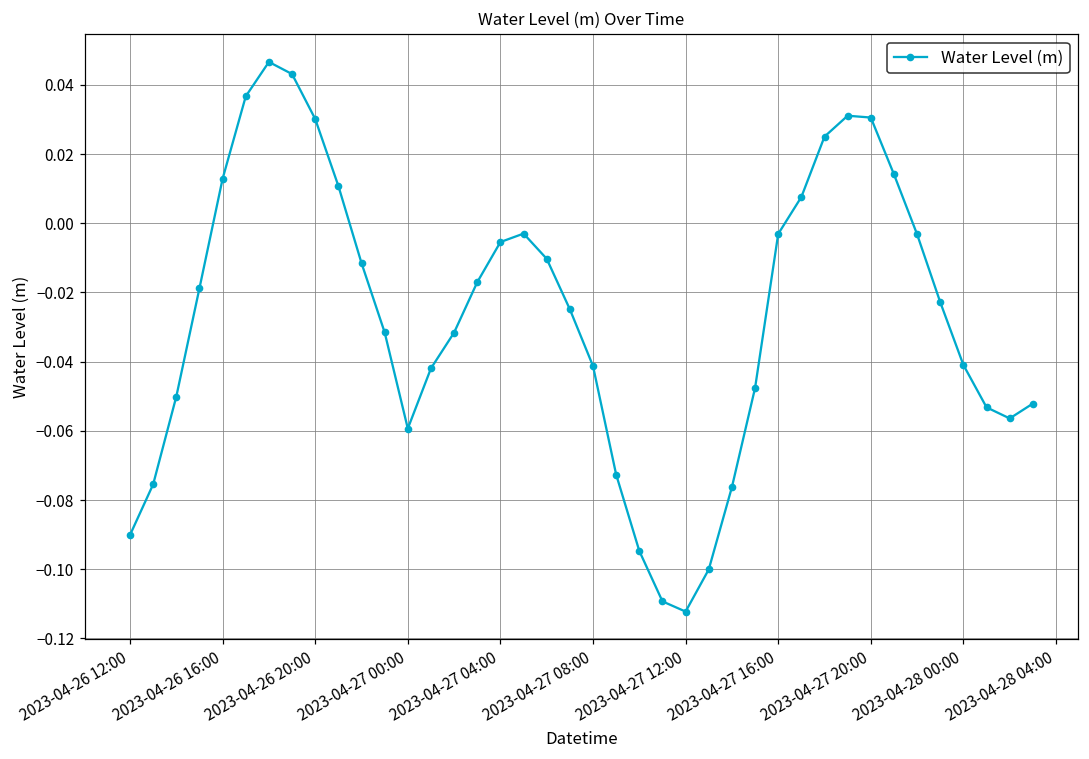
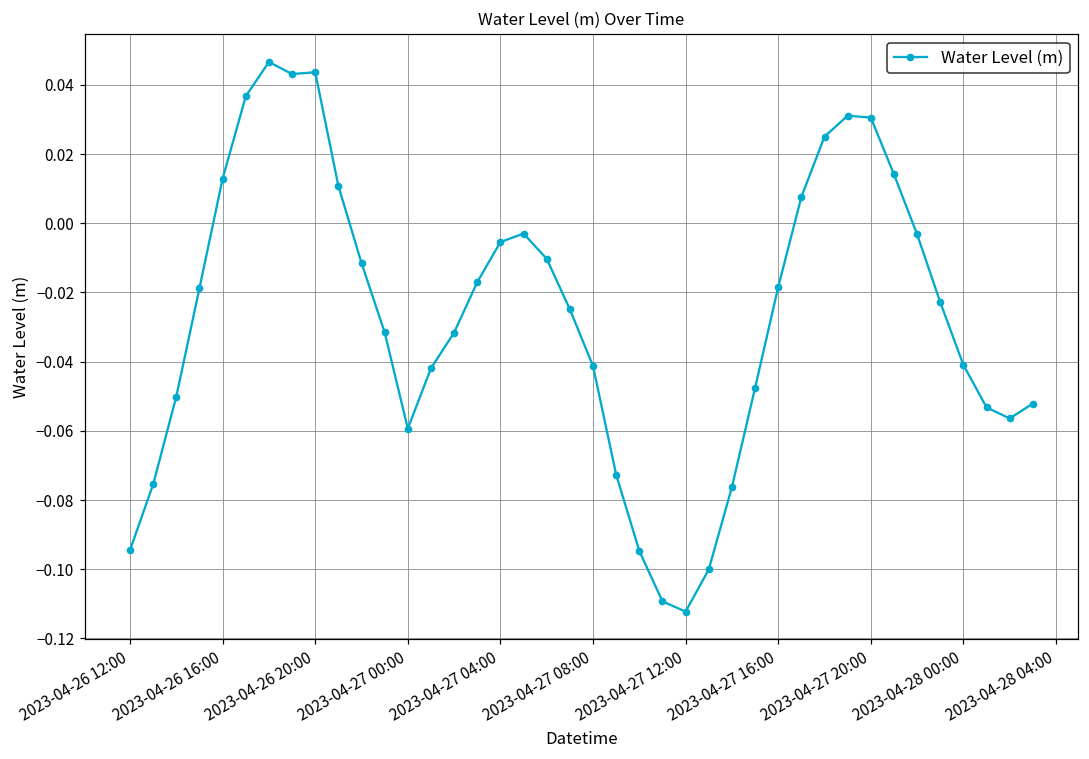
  {
-   "2023-04-26 12:00": -0.090,
+   "2023-04-26 12:00": -0.094,
    "2023-04-26 16:00": 0.013,
-   "2023-04-26 20:00": 0.030,
+   "2023-04-26 20:00": 0.044,
    "2023-04-27 00:00": -0.059,
    "2023-04-27 04:00": -0.005,
    "2023-04-27 08:00": -0.041,
    "2023-04-27 12:00": -0.112,
-   "2023-04-27 16:00": -0.003,
+   "2023-04-27 16:00": -0.018,
    "2023-04-27 20:00": 0.031,
    "2023-04-28 00:00": -0.041
  }
